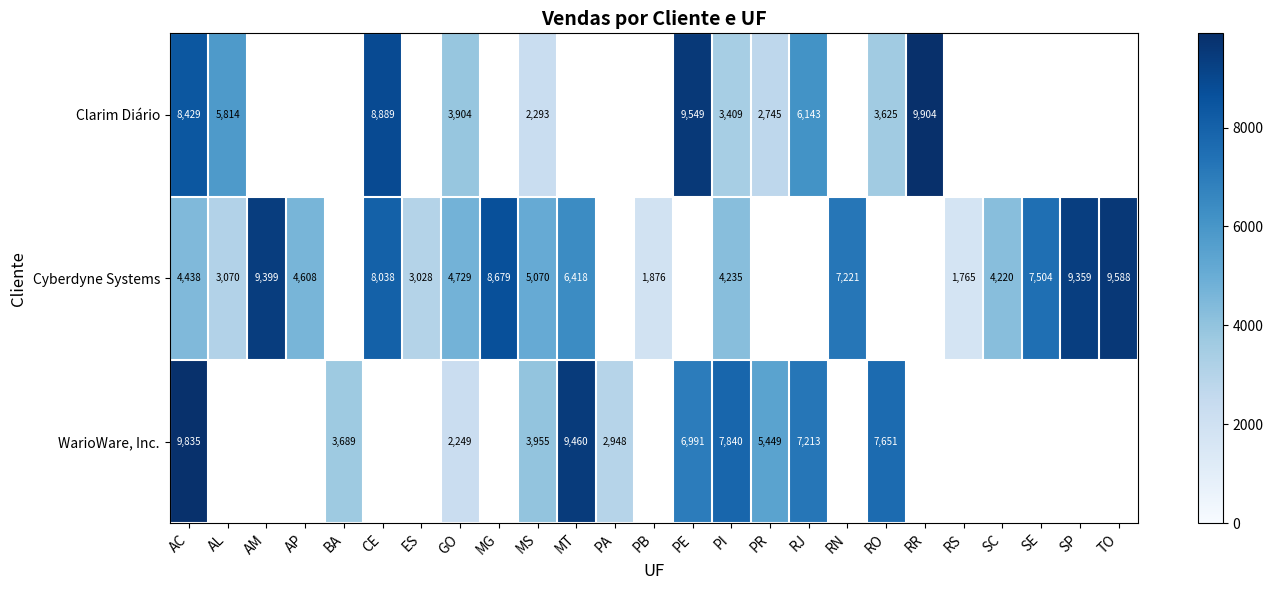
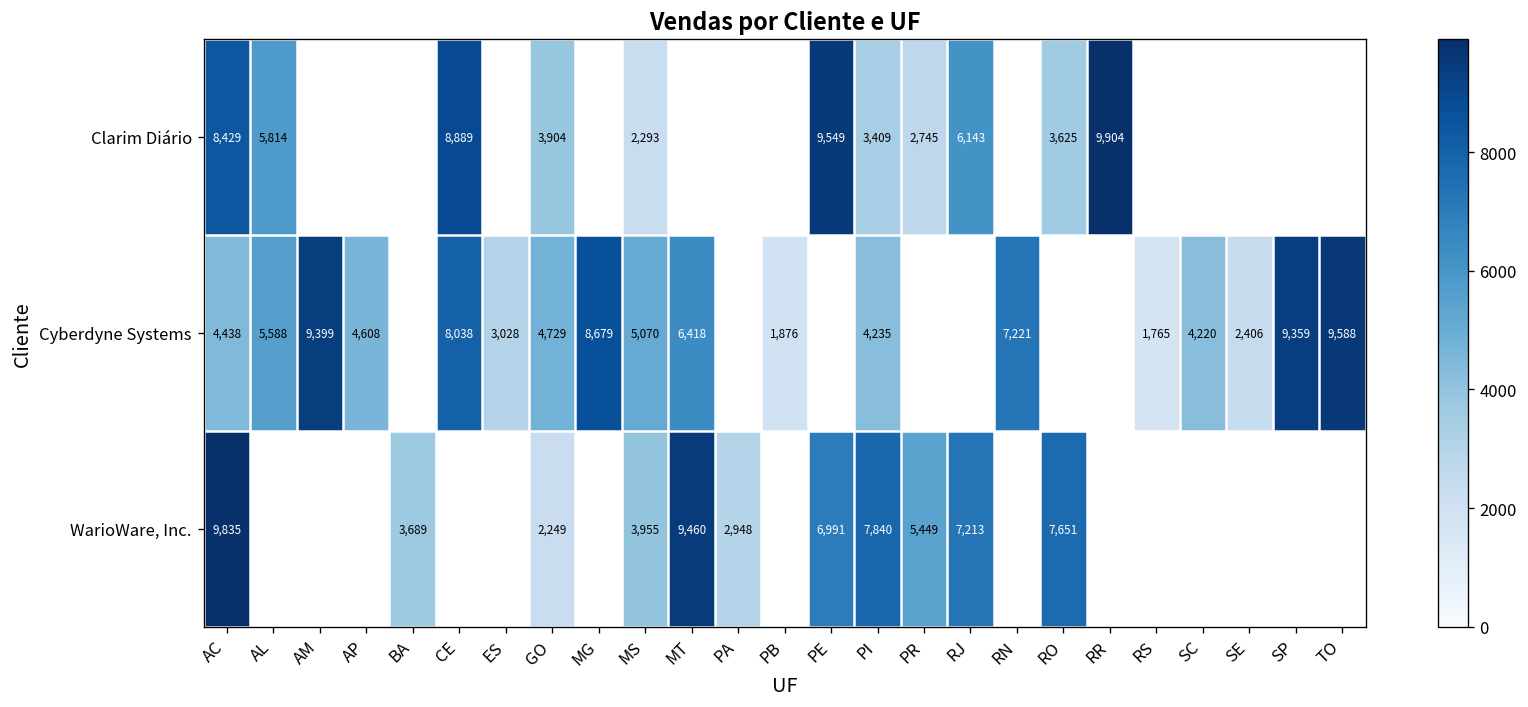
  {
    "Clarim Diário": {
      "AC": "8,429",
      "AL": "5,814",
      "CE": "8,889",
      "GO": "3,904",
      "MS": "2,293",
      "PE": "9,549",
      "PI": "3,409",
      "PR": "2,745",
      "RJ": "6,143",
      "RO": "3,625",
      "RR": "9,904"
    },
    "Cyberdyne Systems": {
      "AC": "4,438",
-     "AL": "3,070",
+     "AL": "5,588",
      "AM": "9,399",
      "AP": "4,608",
      "CE": "8,038",
      "ES": "3,028",
      "GO": "4,729",
      "MG": "8,679",
      "MS": "5,070",
      "MT": "6,418",
      "PB": "1,876",
      "PI": "4,235",
      "RN": "7,221",
      "RS": "1,765",
      "SC": "4,220",
-     "SE": "7,504",
+     "SE": "2,406",
      "SP": "9,359",
      "TO": "9,588"
    },
    "WarioWare, Inc.": {
      "AC": "9,835",
      "BA": "3,689",
      "GO": "2,249",
      "MS": "3,955",
      "MT": "9,460",
      "PA": "2,948",
      "PE": "6,991",
      "PI": "7,840",
      "PR": "5,449",
      "RJ": "7,213",
      "RO": "7,651"
    }
  }
